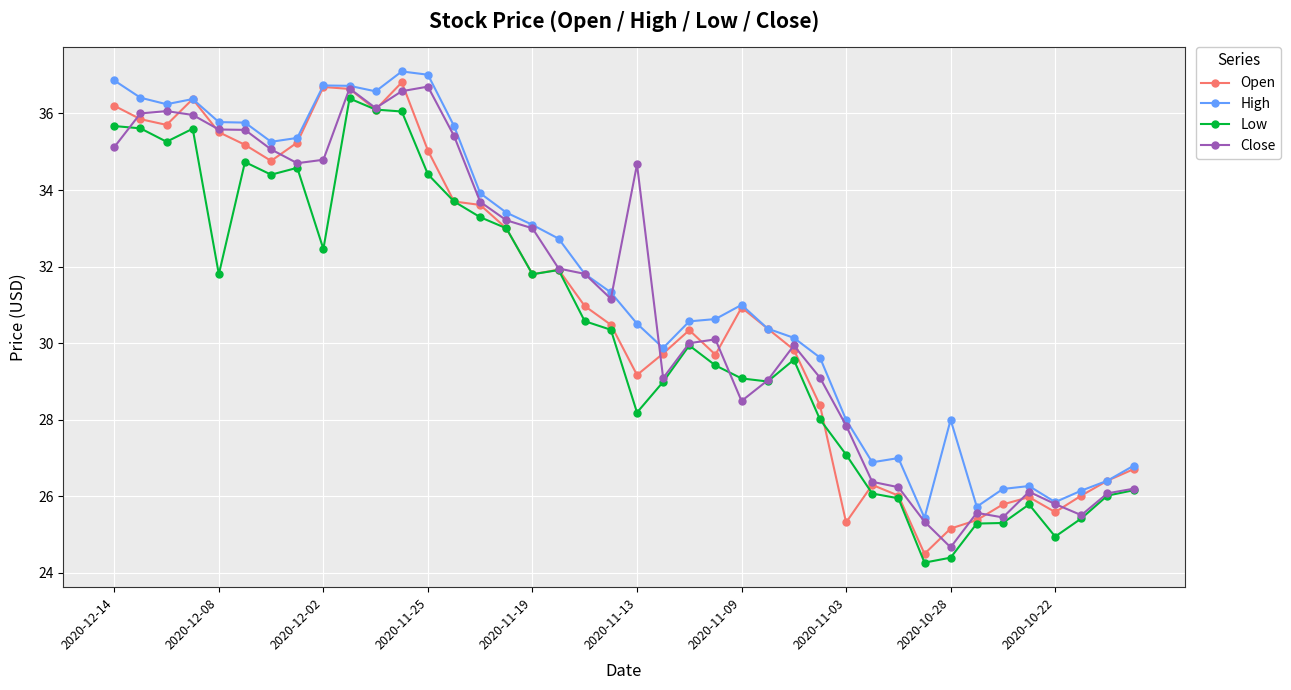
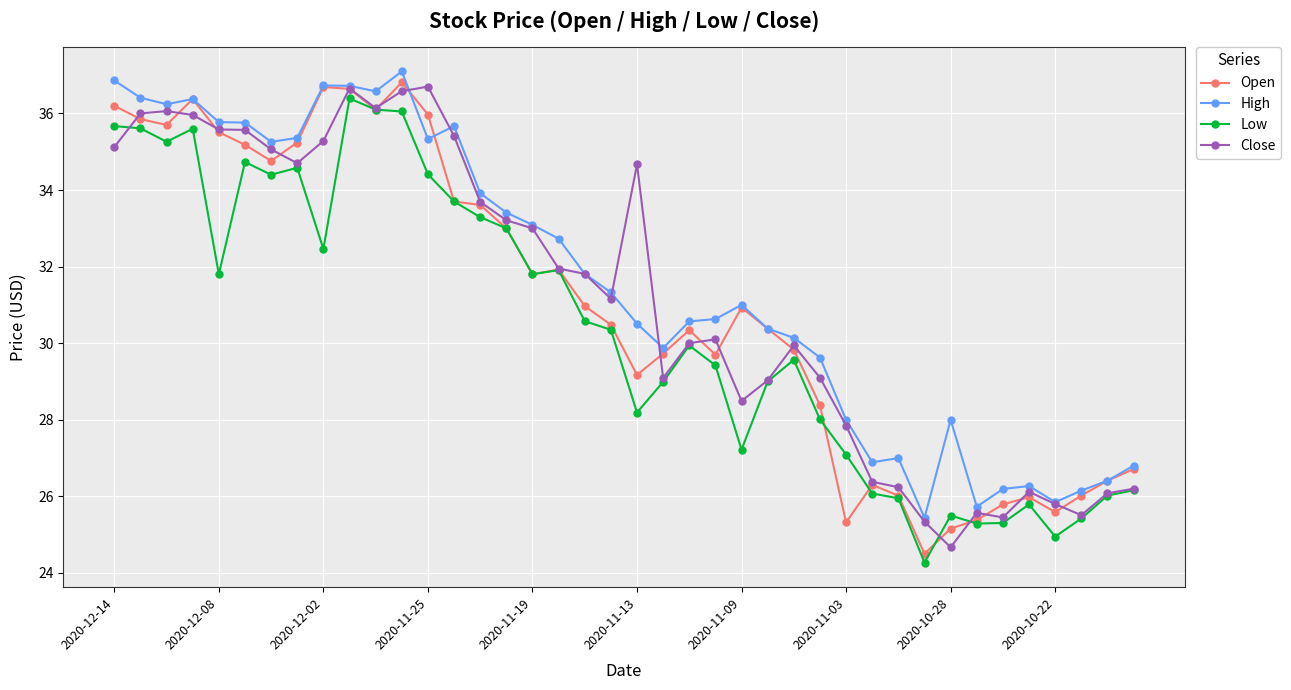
  {
    "Open": {
      "2020-12-14": 36.2,
      "2020-12-08": 35.5,
-     "2020-11-25": 35.0,
+     "2020-11-25": 36.0,
      "2020-11-13": 29.2,
      "2020-11-09": 30.9,
      "2020-11-03": 25.3,
      "2020-10-28": 25.2,
      "2020-10-22": 25.6
    },
    "High": {
      "2020-12-14": 36.9,
      "2020-12-08": 35.8,
-     "2020-11-25": 37.0,
+     "2020-11-25": 35.3,
      "2020-11-19": 33.1,
      "2020-11-13": 30.5,
      "2020-11-09": 31.0,
      "2020-11-03": 28.0,
      "2020-10-28": 28.0
    },
    "Low": {
      "2020-12-14": 35.7,
      "2020-12-08": 31.8,
      "2020-12-02": 32.5,
      "2020-11-25": 34.4,
      "2020-11-13": 28.2,
-     "2020-11-09": 29.1,
+     "2020-11-09": 27.2,
      "2020-11-03": 27.1,
-     "2020-10-28": 24.4,
+     "2020-10-28": 25.5,
      "2020-10-22": 25.0
    },
    "Close": {
      "2020-12-14": 35.1,
      "2020-12-08": 35.6,
-     "2020-12-02": 34.8,
+     "2020-12-02": 35.3,
      "2020-11-25": 36.7,
      "2020-11-19": 33.0,
      "2020-11-13": 34.7,
      "2020-11-09": 28.5,
      "2020-11-03": 27.9,
      "2020-10-28": 24.7
    }
  }
